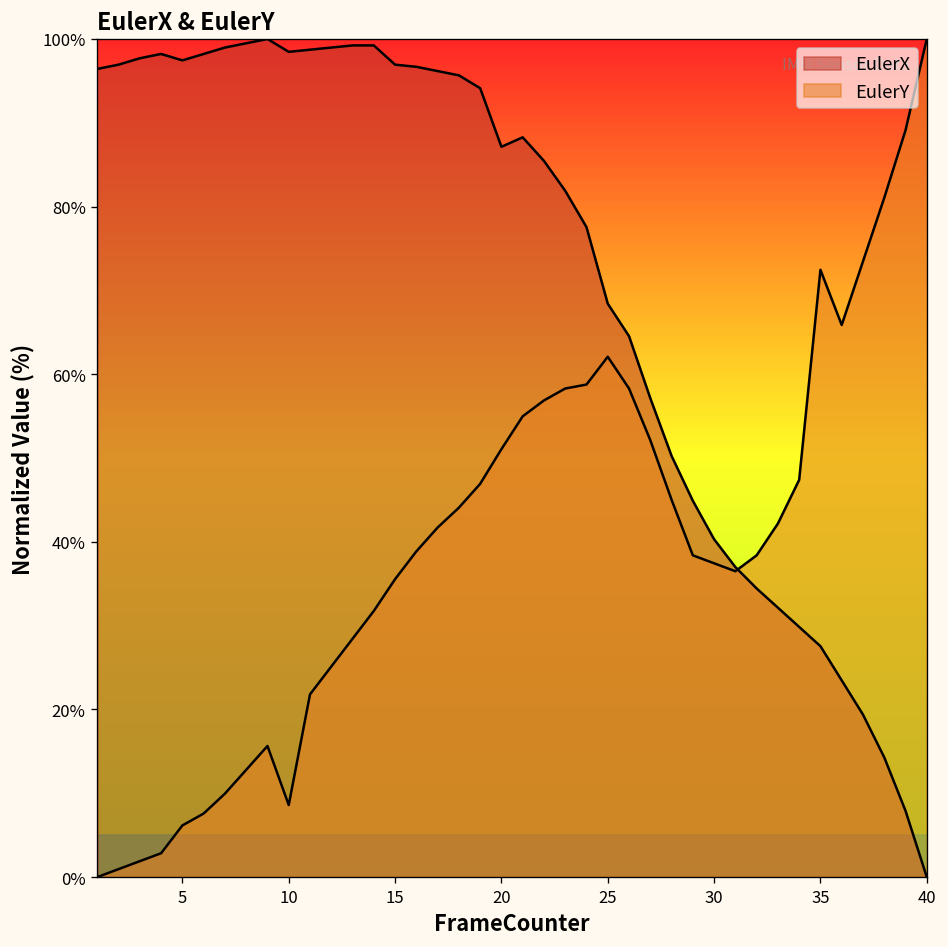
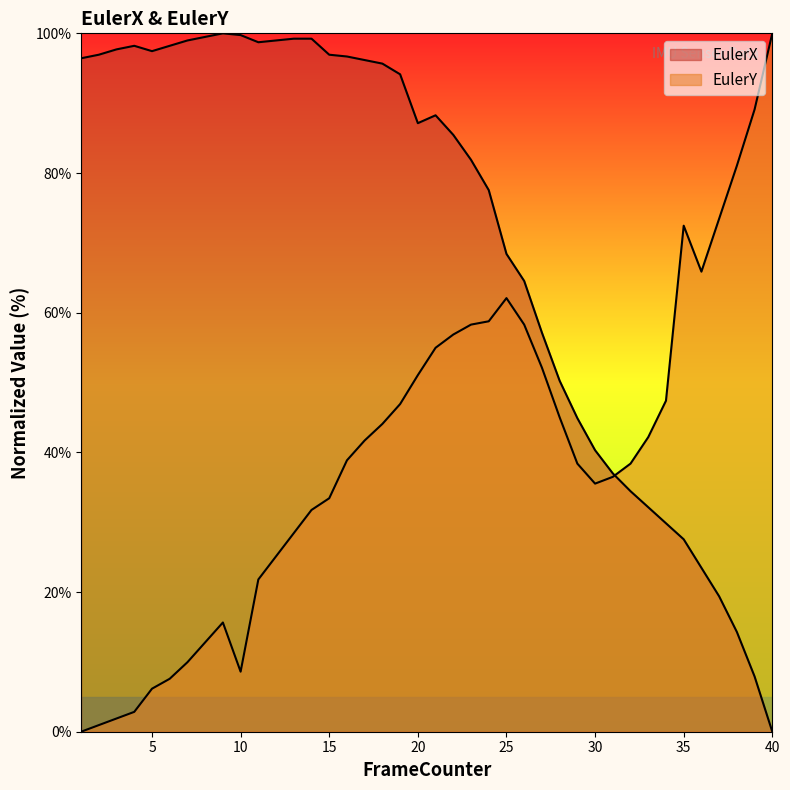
  {
    "EulerX": {
      "5": "97%",
-     "10": "98%",
+     "10": "100%",
      "15": "97%",
      "20": "87%",
      "25": "68%",
      "30": "40%",
      "35": "28%"
    },
    "EulerY": {
      "5": "6%",
      "10": "9%",
-     "15": "36%",
+     "15": "33%",
      "20": "51%",
      "25": "62%",
-     "30": "37%",
+     "30": "36%",
      "35": "72%",
      "40": "100%"
    }
  }
